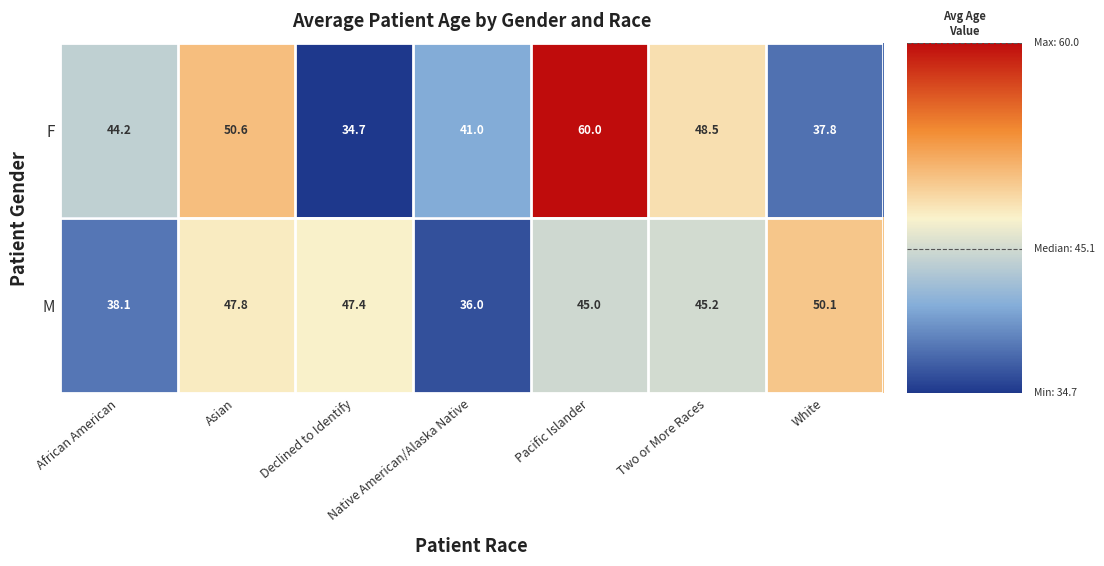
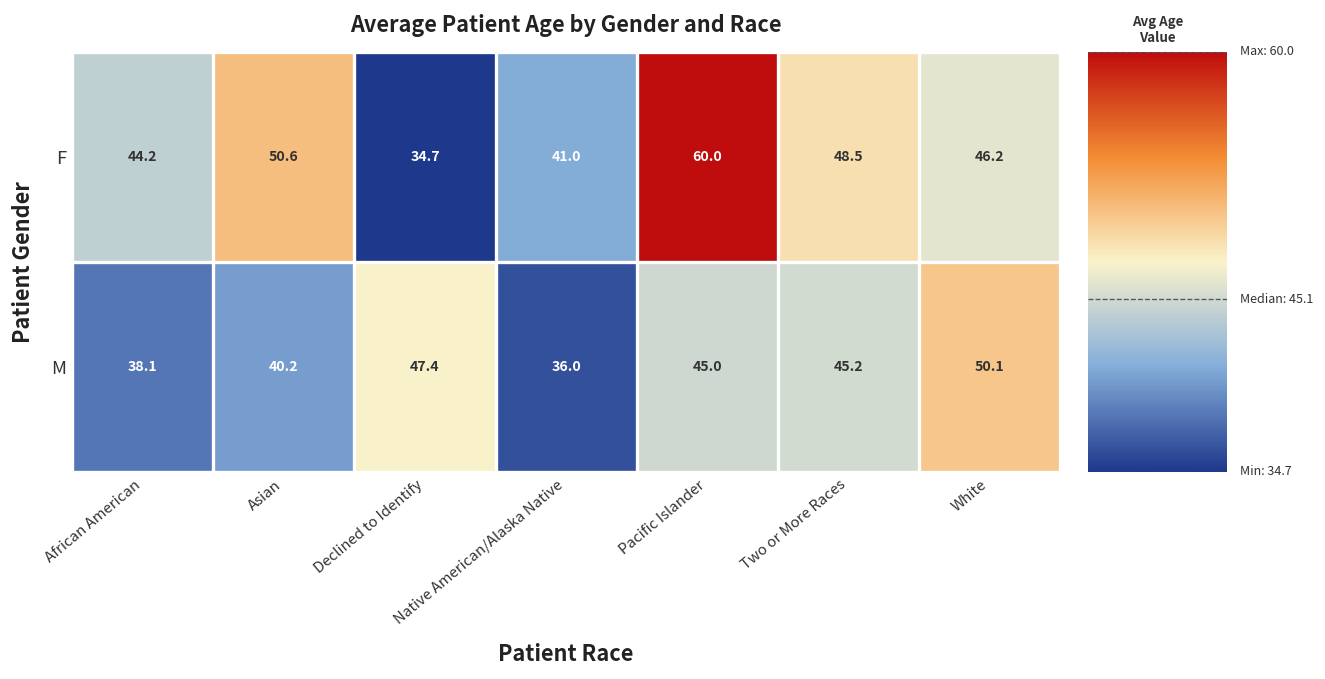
  {
    "F": {
      "African American": 44.2,
      "Asian": 50.6,
      "Declined to Identify": 34.7,
      "Native American/Alaska Native": 41.0,
      "Pacific Islander": 60.0,
      "Two or More Races": 48.5,
-     "White": 37.8
+     "White": 46.2
    },
    "M": {
      "African American": 38.1,
-     "Asian": 47.8,
+     "Asian": 40.2,
      "Declined to Identify": 47.4,
      "Native American/Alaska Native": 36.0,
      "Pacific Islander": 45.0,
      "Two or More Races": 45.2,
      "White": 50.1
    }
  }
